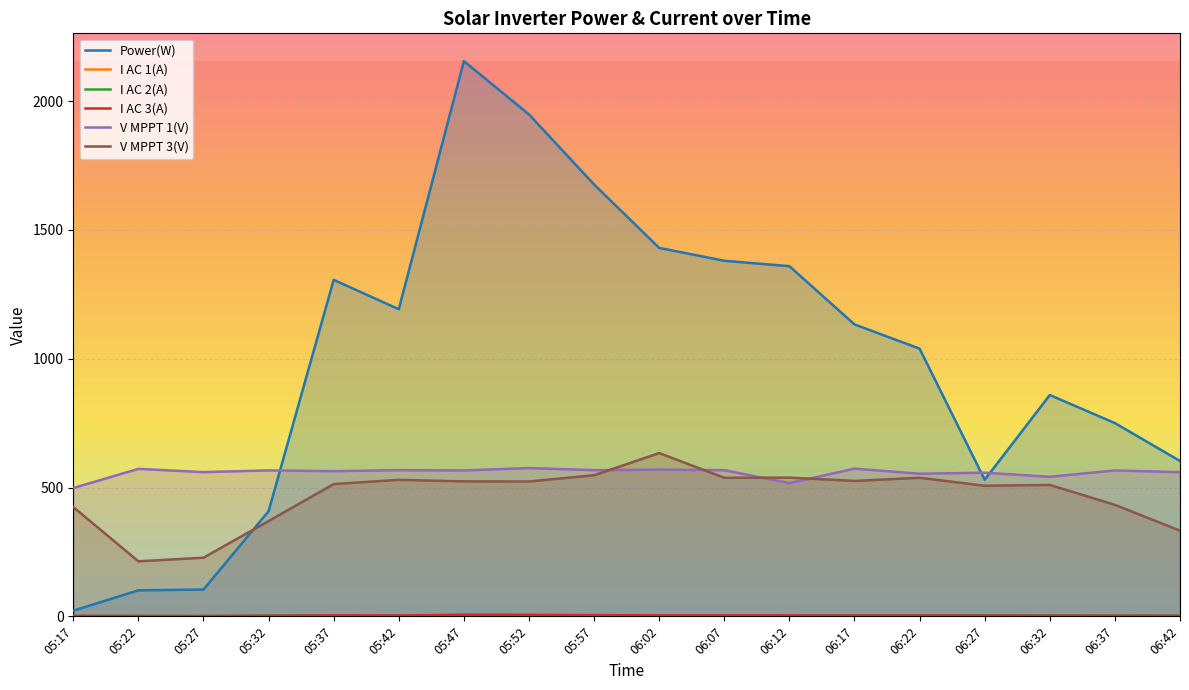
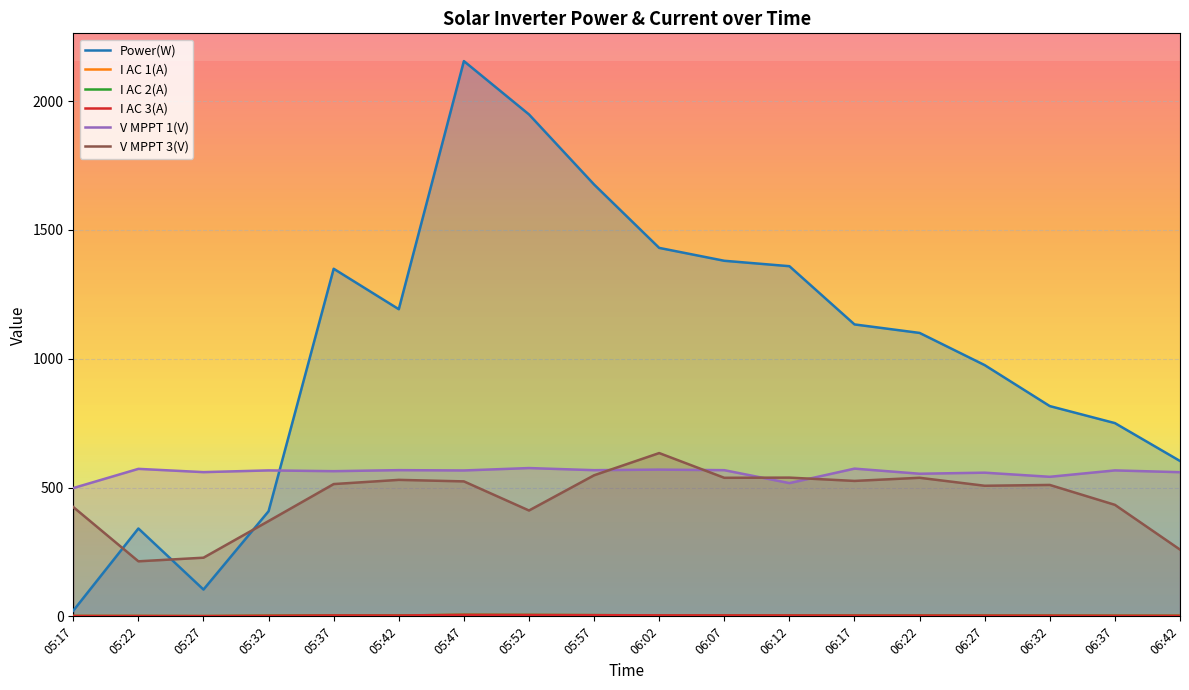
  {
    "Power(W)": {
      "05:17": 20,
-     "05:22": 100,
+     "05:22": 340,
      "05:27": 100,
      "05:32": 410,
-     "05:37": 1310,
+     "05:37": 1350,
      "05:42": 1190,
      "05:47": 2160,
      "05:52": 1950,
      "05:57": 1680,
      "06:02": 1430,
      "06:07": 1380,
      "06:12": 1360,
      "06:17": 1130,
-     "06:22": 1040,
-     "06:27": 530,
-     "06:32": 860,
+     "06:22": 1100,
+     "06:27": 980,
+     "06:32": 820,
      "06:37": 750,
      "06:42": 600
    },
    "V MPPT 1(V)": {
      "05:17": 500,
      "05:22": 570,
      "05:27": 560,
      "05:32": 570,
      "05:37": 560,
      "05:42": 570,
      "05:47": 570,
      "05:52": 580,
      "05:57": 570,
      "06:02": 570,
      "06:07": 570,
      "06:12": 520,
      "06:17": 570,
      "06:22": 550,
      "06:27": 560,
      "06:32": 540,
      "06:37": 570,
      "06:42": 560
    },
    "V MPPT 3(V)": {
      "05:17": 420,
      "05:22": 210,
      "05:27": 230,
      "05:32": 370,
      "05:37": 510,
      "05:42": 530,
      "05:47": 520,
-     "05:52": 520,
+     "05:52": 410,
      "05:57": 550,
      "06:02": 630,
      "06:07": 540,
      "06:12": 540,
      "06:17": 530,
      "06:22": 540,
      "06:27": 510,
      "06:32": 510,
      "06:37": 430,
-     "06:42": 330
+     "06:42": 260
    }
  }
